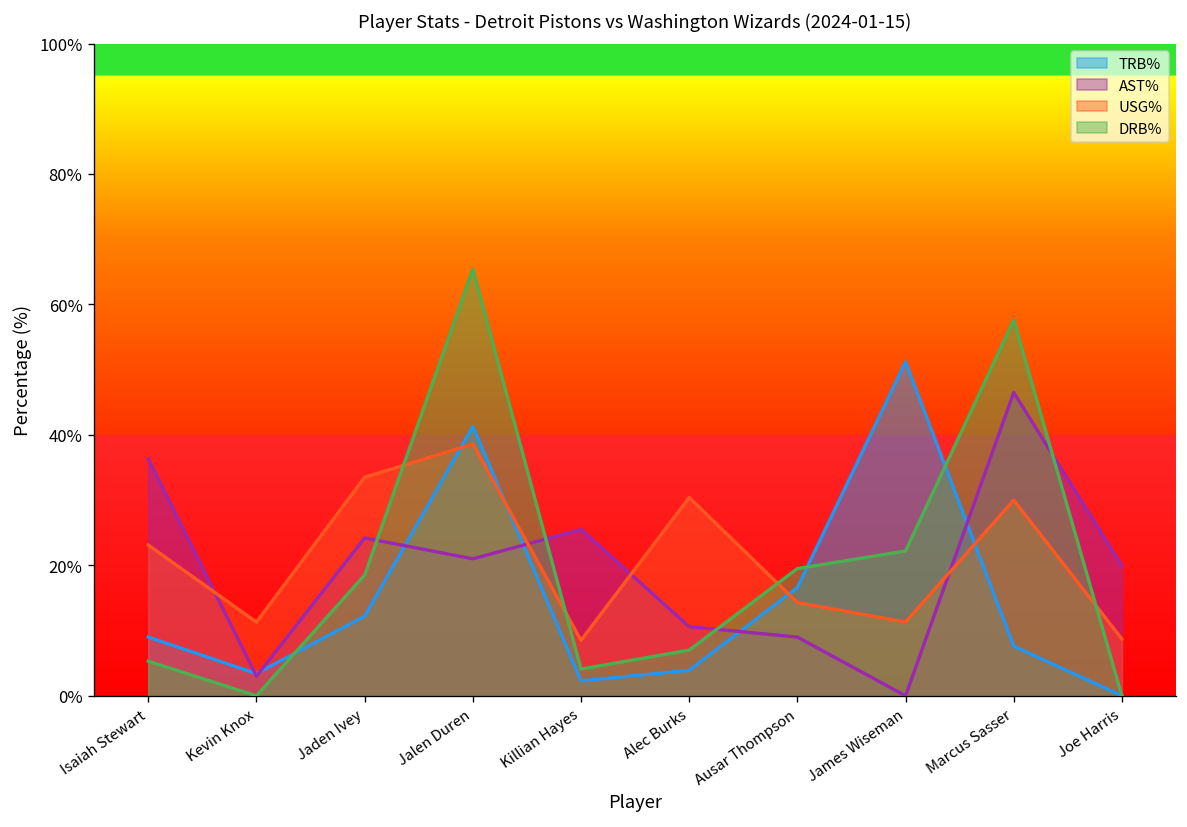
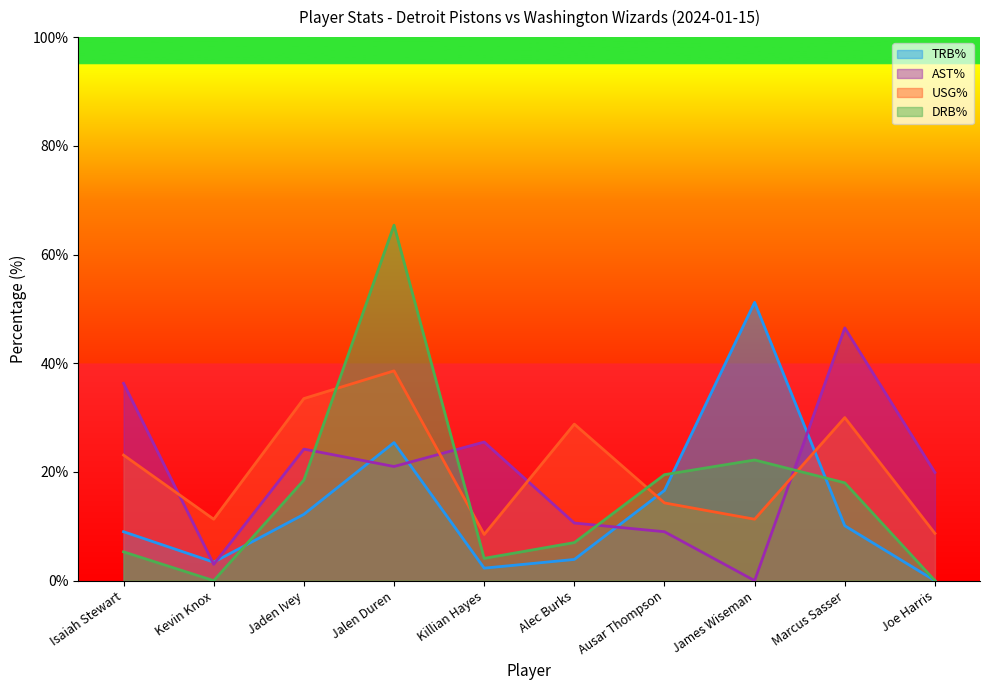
  {
    "TRB%": {
      "Isaiah Stewart": "9%",
      "Jaden Ivey": "12%",
-     "Jalen Duren": "41%",
+     "Jalen Duren": "25%",
      "Killian Hayes": "2%",
      "Alec Burks": "4%",
      "Ausar Thompson": "17%",
      "James Wiseman": "51%",
-     "Marcus Sasser": "8%"
+     "Marcus Sasser": "10%"
    },
    "AST%": {
      "Isaiah Stewart": "36%",
      "Jaden Ivey": "24%",
      "Jalen Duren": "21%",
      "Killian Hayes": "26%",
      "Alec Burks": "11%",
      "Ausar Thompson": "9%",
      "James Wiseman": "0%",
      "Marcus Sasser": "47%",
      "Joe Harris": "20%"
    },
    "USG%": {
      "Isaiah Stewart": "23%",
      "Kevin Knox": "11%",
      "Jaden Ivey": "34%",
      "Jalen Duren": "39%",
      "Killian Hayes": "9%",
-     "Alec Burks": "30%",
+     "Alec Burks": "29%",
      "Ausar Thompson": "14%",
      "James Wiseman": "11%",
      "Marcus Sasser": "30%",
      "Joe Harris": "9%"
    },
    "DRB%": {
      "Isaiah Stewart": "5%",
      "Kevin Knox": "0%",
      "Jaden Ivey": "19%",
      "Jalen Duren": "65%",
      "Killian Hayes": "4%",
      "Alec Burks": "7%",
      "Ausar Thompson": "20%",
      "James Wiseman": "22%",
-     "Marcus Sasser": "58%"
+     "Marcus Sasser": "18%"
    }
  }
